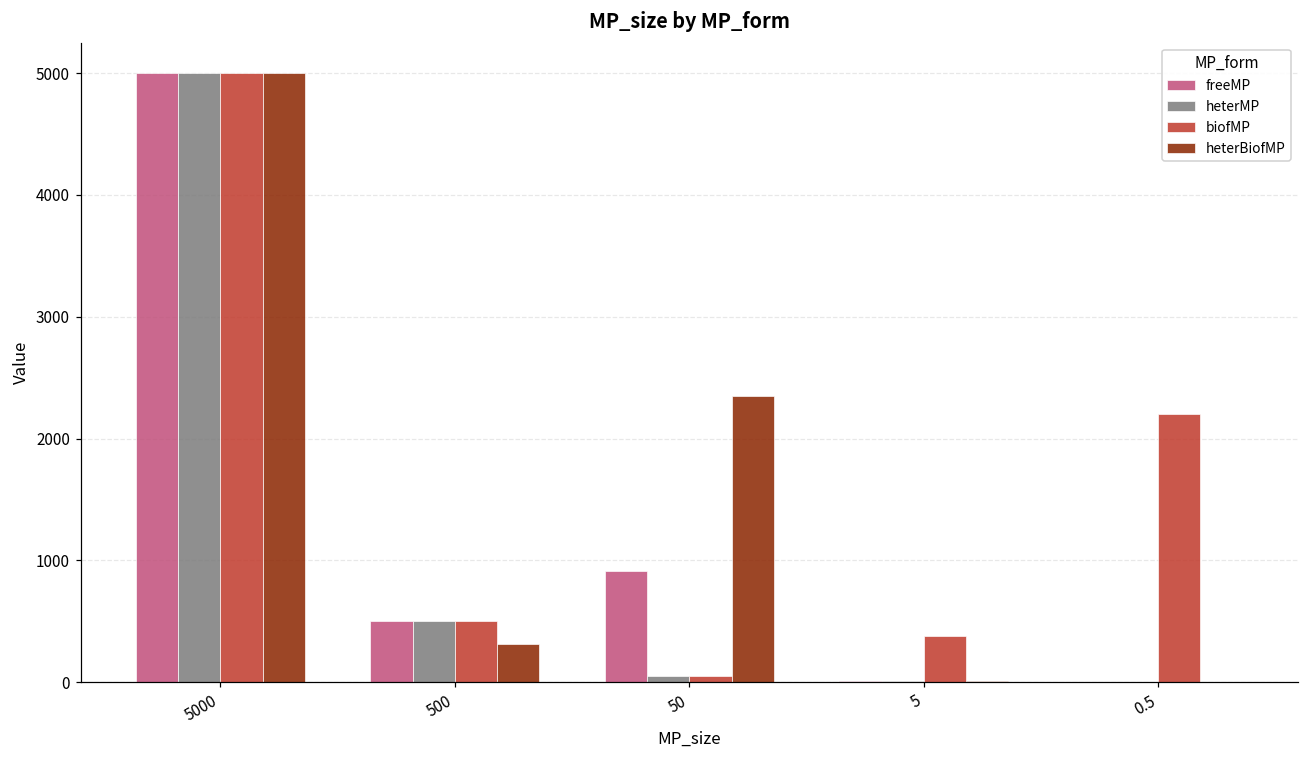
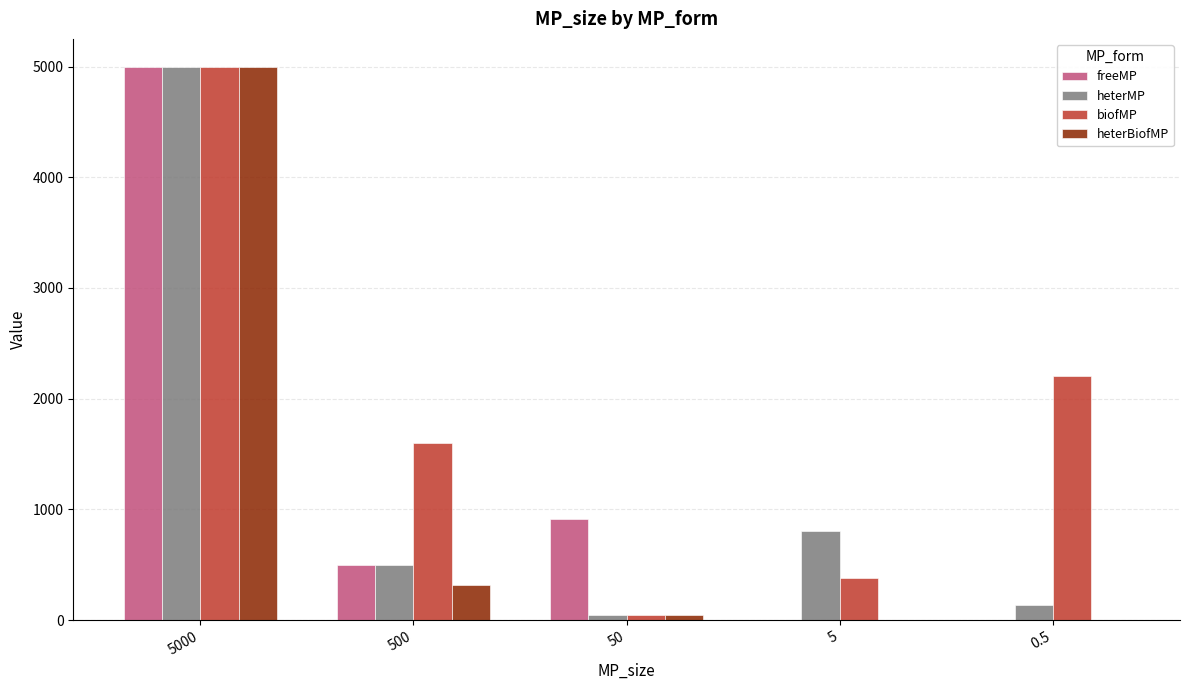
  {
    "freeMP": {
      "5000": 5000,
      "500": 500,
      "50": 910
    },
    "heterMP": {
      "5000": 5000,
      "500": 500,
      "50": 50,
-     "5": 10,
-     "0.5": 0
+     "5": 810,
+     "0.5": 140
    },
    "biofMP": {
      "5000": 5000,
-     "500": 500,
+     "500": 1600,
      "50": 50,
      "5": 380,
      "0.5": 2200
    },
    "heterBiofMP": {
      "5000": 5000,
      "500": 320,
-     "50": 2350
+     "50": 50
    }
  }
